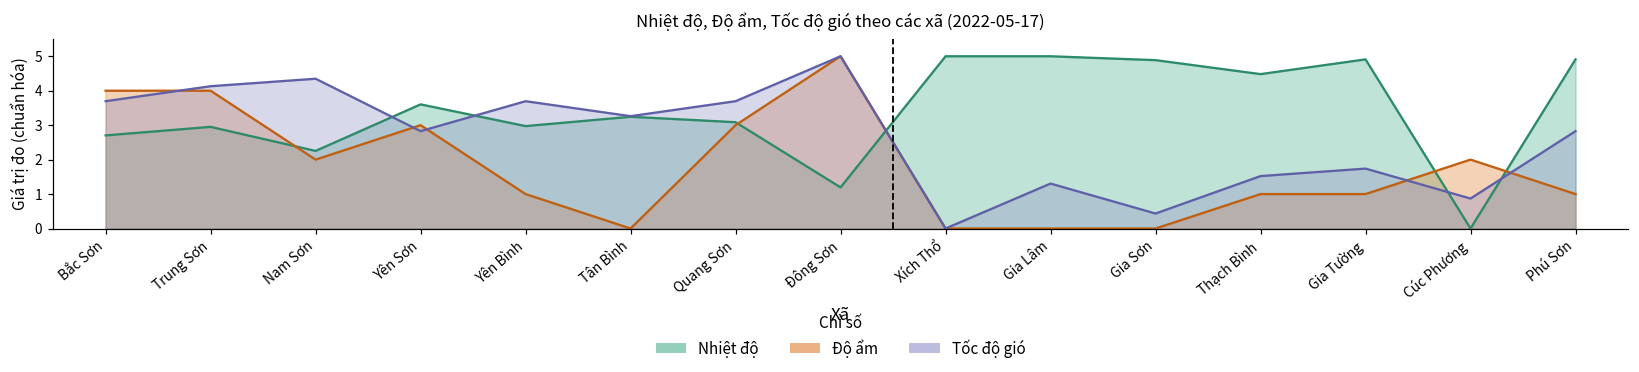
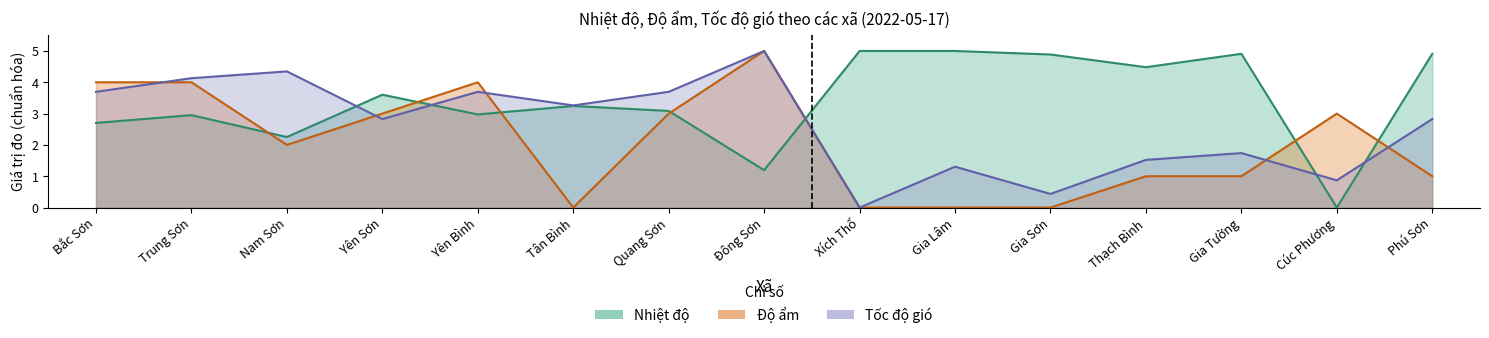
  {
    "Độ ẩm": {
      "Bắc Sơn": 4.0,
      "Trung Sơn": 4.0,
      "Nam Sơn": 2.0,
      "Yên Sơn": 3.0,
-     "Yên Bình": 1.0,
+     "Yên Bình": 4.0,
      "Tân Bình": 0.0,
      "Quang Sơn": 3.0,
      "Gia Lâm": 0.0,
      "Gia Sơn": 0.0,
      "Thạch Bình": 1.0,
      "Gia Tường": 1.0,
-     "Cúc Phương": 2.0,
+     "Cúc Phương": 3.0,
      "Phú Sơn": 1.0
    }
  }
